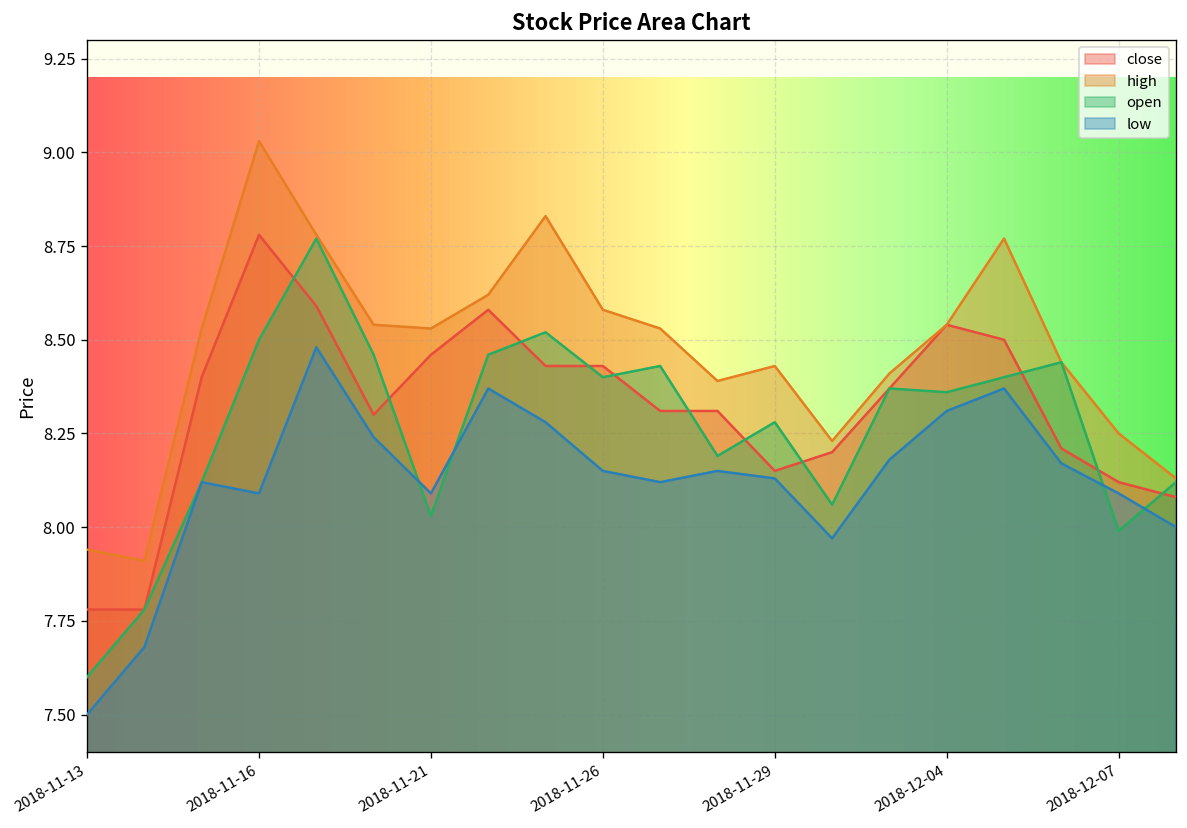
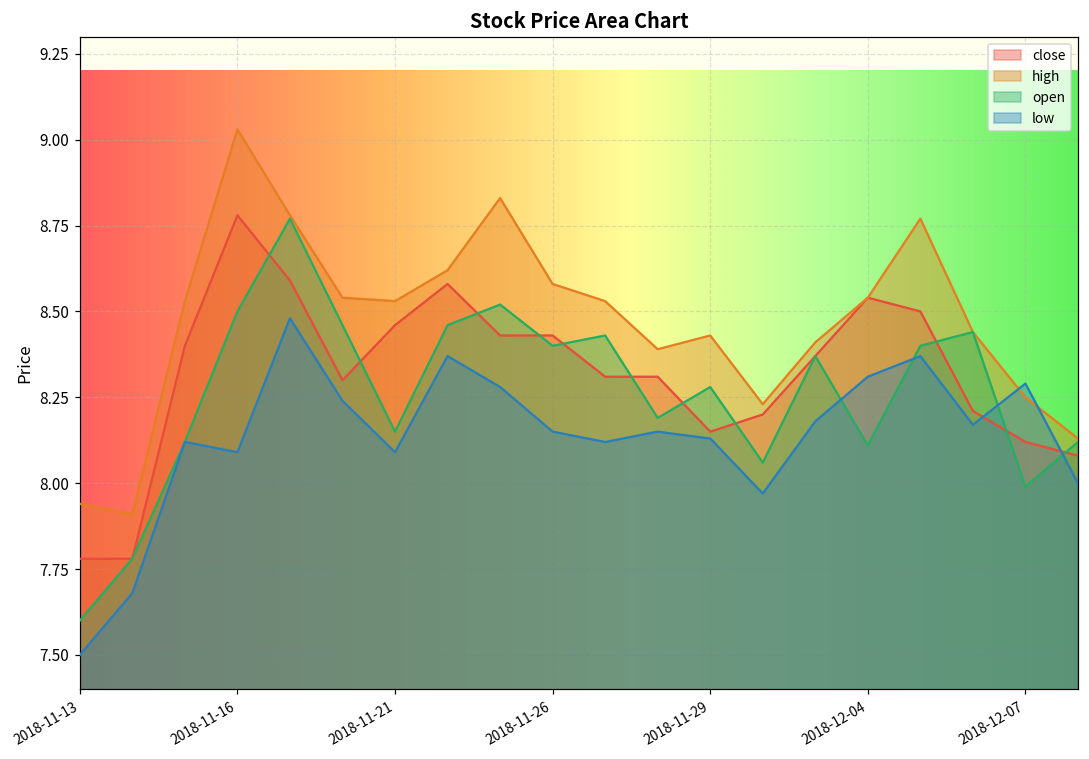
  {
    "open": {
      "2018-11-13": 7.60,
      "2018-11-16": 8.50,
-     "2018-11-21": 8.03,
+     "2018-11-21": 8.15,
      "2018-11-26": 8.40,
      "2018-11-29": 8.28,
-     "2018-12-04": 8.36,
+     "2018-12-04": 8.11,
      "2018-12-07": 7.99
    },
    "low": {
      "2018-11-13": 7.50,
      "2018-11-16": 8.09,
      "2018-11-21": 8.09,
      "2018-11-26": 8.15,
      "2018-11-29": 8.13,
      "2018-12-04": 8.31,
-     "2018-12-07": 8.09
+     "2018-12-07": 8.29
    }
  }
